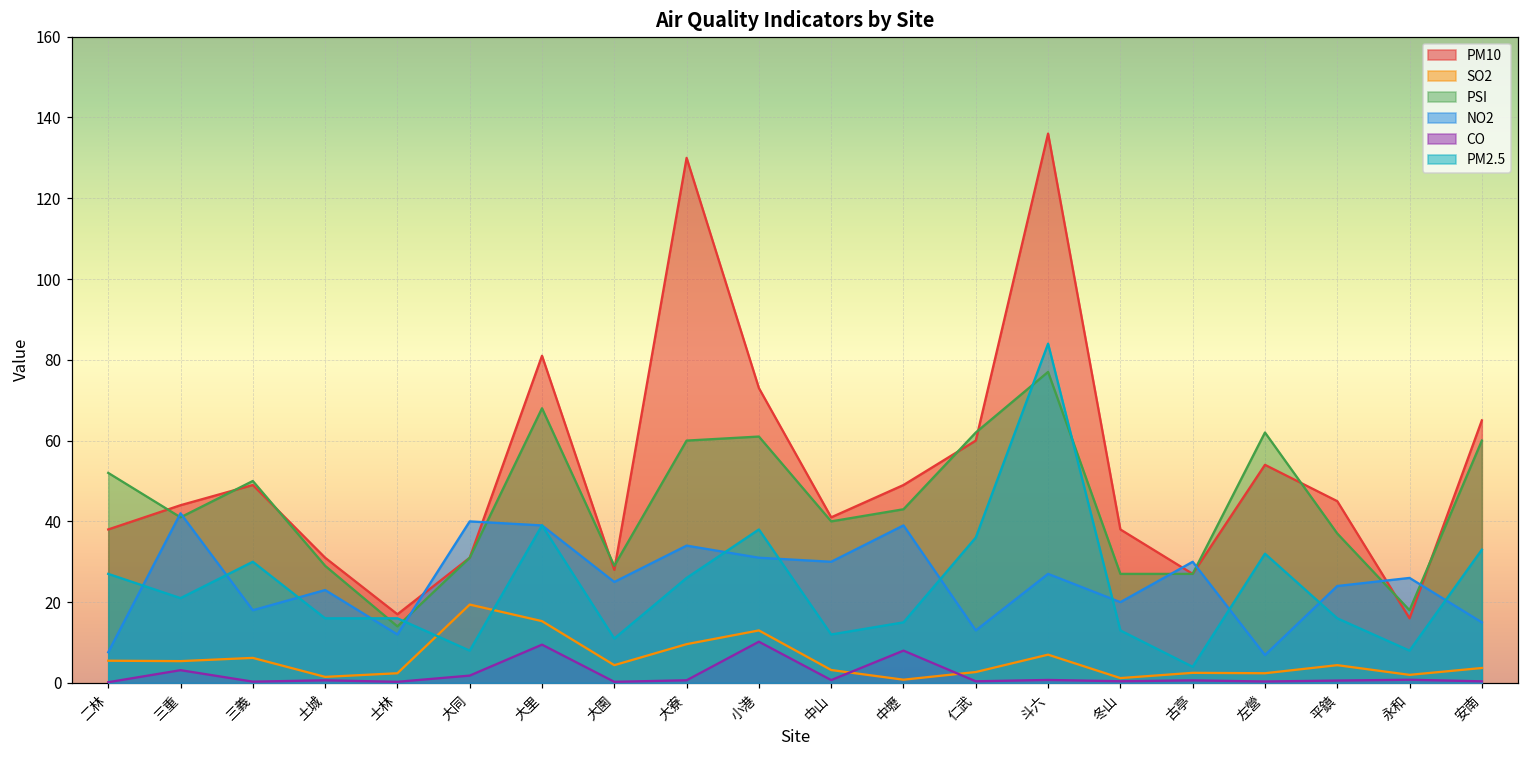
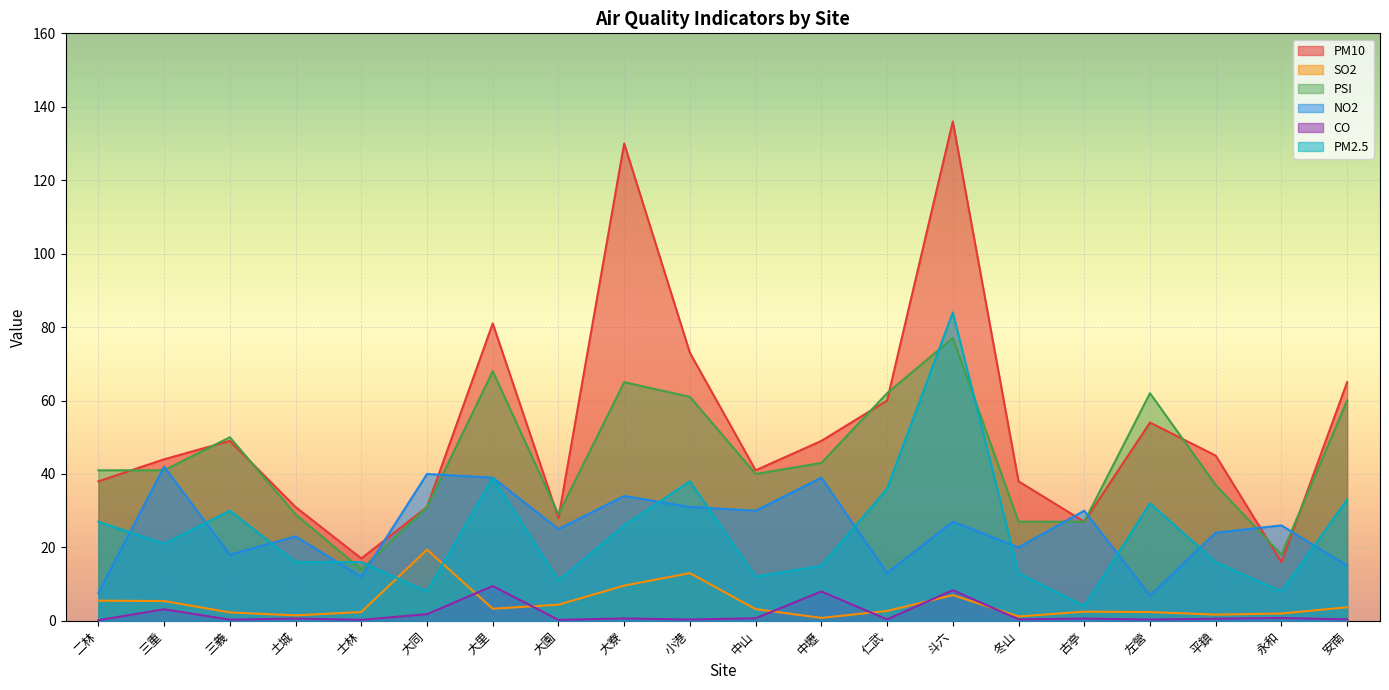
  {
    "PM10": {
      "二林": 38,
      "三重": 44,
      "三義": 49,
      "土城": 31,
      "士林": 17,
      "大里": 81,
      "大園": 28,
      "大寮": 130,
      "小港": 73,
      "中山": 41,
      "中壢": 49,
      "仁武": 60,
      "斗六": 136,
      "冬山": 38,
      "左營": 54,
      "平鎮": 45,
      "永和": 16,
      "安南": 65
    },
    "SO2": {
      "二林": 6,
      "三重": 5,
-     "三義": 6,
+     "三義": 2,
      "土城": 2,
      "士林": 2,
      "大同": 19,
-     "大里": 15,
+     "大里": 3,
      "大園": 4,
      "大寮": 10,
      "小港": 13,
      "中山": 3,
      "中壢": 1,
      "仁武": 3,
      "斗六": 7,
      "冬山": 1,
      "古亭": 3,
      "左營": 2,
-     "平鎮": 4,
+     "平鎮": 2,
      "永和": 2,
      "安南": 4
    },
    "PSI": {
-     "二林": 52,
+     "二林": 41,
      "三重": 41,
      "三義": 50,
      "土城": 29,
      "士林": 14,
      "大里": 68,
      "大園": 29,
-     "大寮": 60,
+     "大寮": 65,
      "小港": 61,
      "中山": 40,
      "中壢": 43,
      "仁武": 62,
      "斗六": 77,
      "冬山": 27,
      "左營": 62,
      "平鎮": 37,
      "永和": 18,
      "安南": 60
    },
    "CO": {
      "二林": 0,
      "三重": 3,
      "三義": 0,
      "土城": 1,
      "士林": 0,
      "大同": 2,
      "大里": 9,
      "大園": 0,
      "大寮": 1,
-     "小港": 10,
+     "小港": 0,
      "中山": 1,
      "中壢": 8,
      "仁武": 0,
-     "斗六": 1,
+     "斗六": 8,
      "冬山": 0,
      "古亭": 1,
      "左營": 0,
      "平鎮": 1,
      "永和": 1,
      "安南": 0
    }
  }
